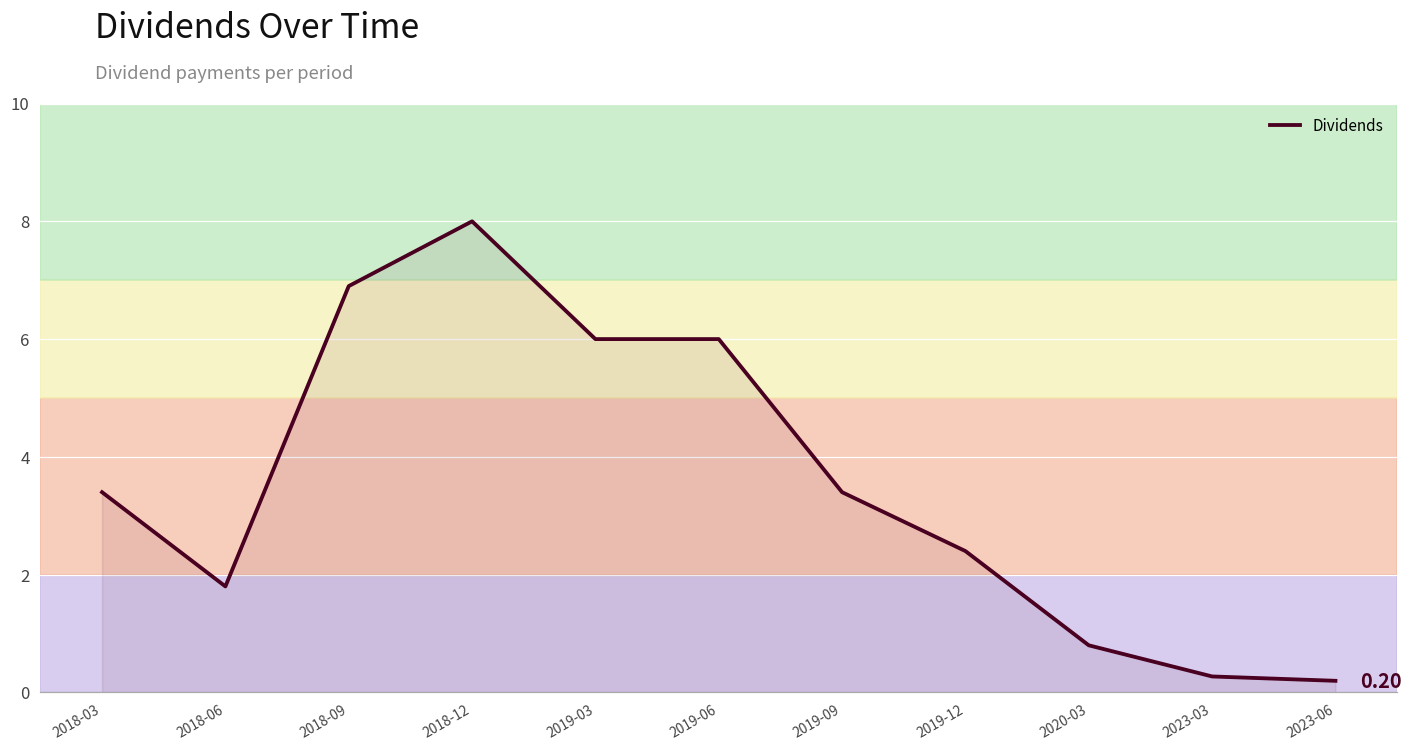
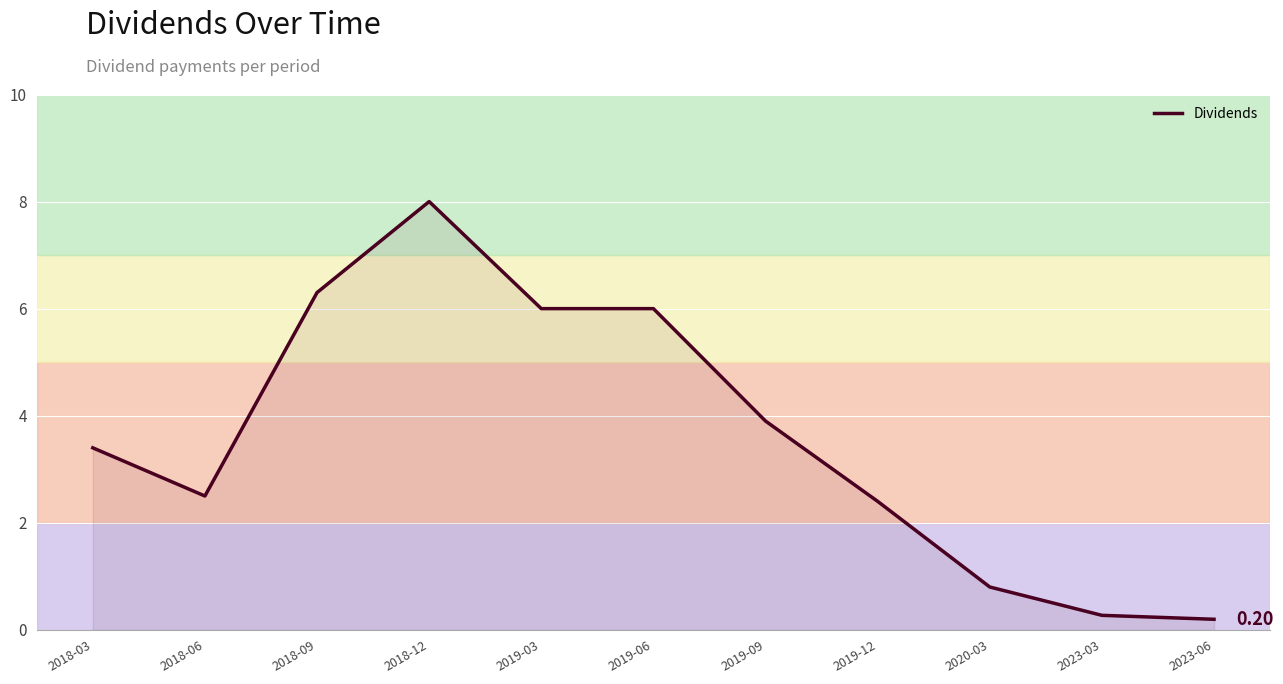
  {
    "2018-03": 3.4,
-   "2018-06": 1.8,
-   "2018-09": 6.9,
+   "2018-06": 2.5,
+   "2018-09": 6.3,
    "2018-12": 8.0,
    "2019-03": 6.0,
    "2019-06": 6.0,
-   "2019-09": 3.4,
+   "2019-09": 3.9,
    "2019-12": 2.4,
    "2020-03": 0.8,
    "2023-03": 0.3
  }
